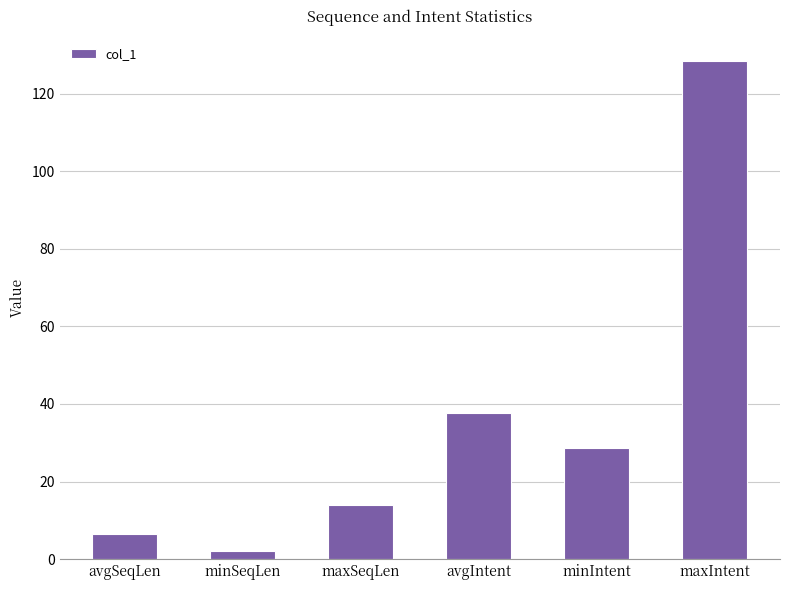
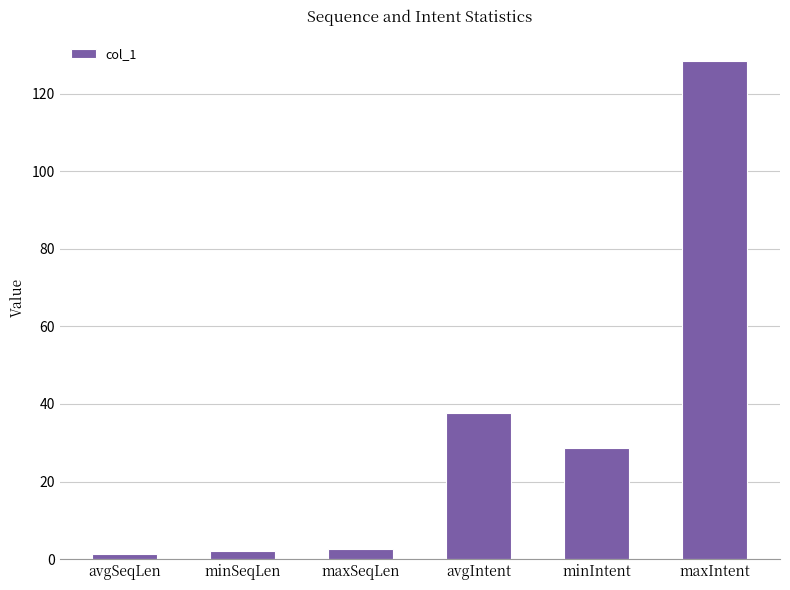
  {
-   "avgSeqLen": 7,
+   "avgSeqLen": 1,
    "minSeqLen": 2,
-   "maxSeqLen": 14,
+   "maxSeqLen": 3,
    "avgIntent": 38,
    "minIntent": 29,
    "maxIntent": 128
  }
